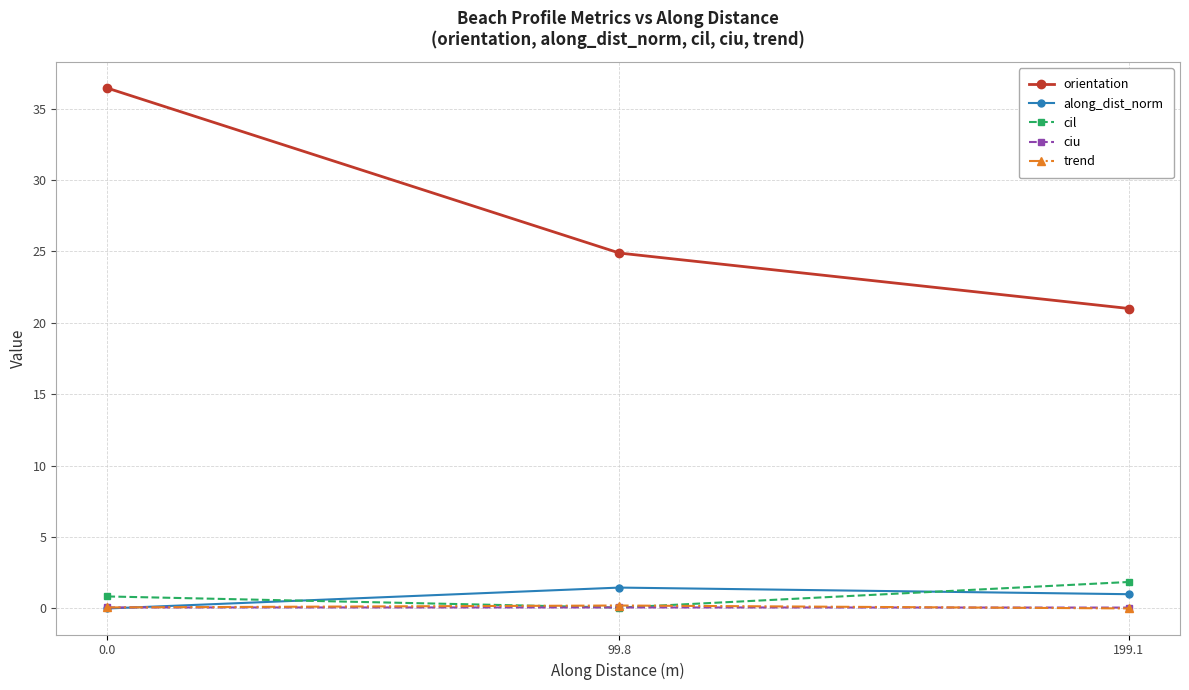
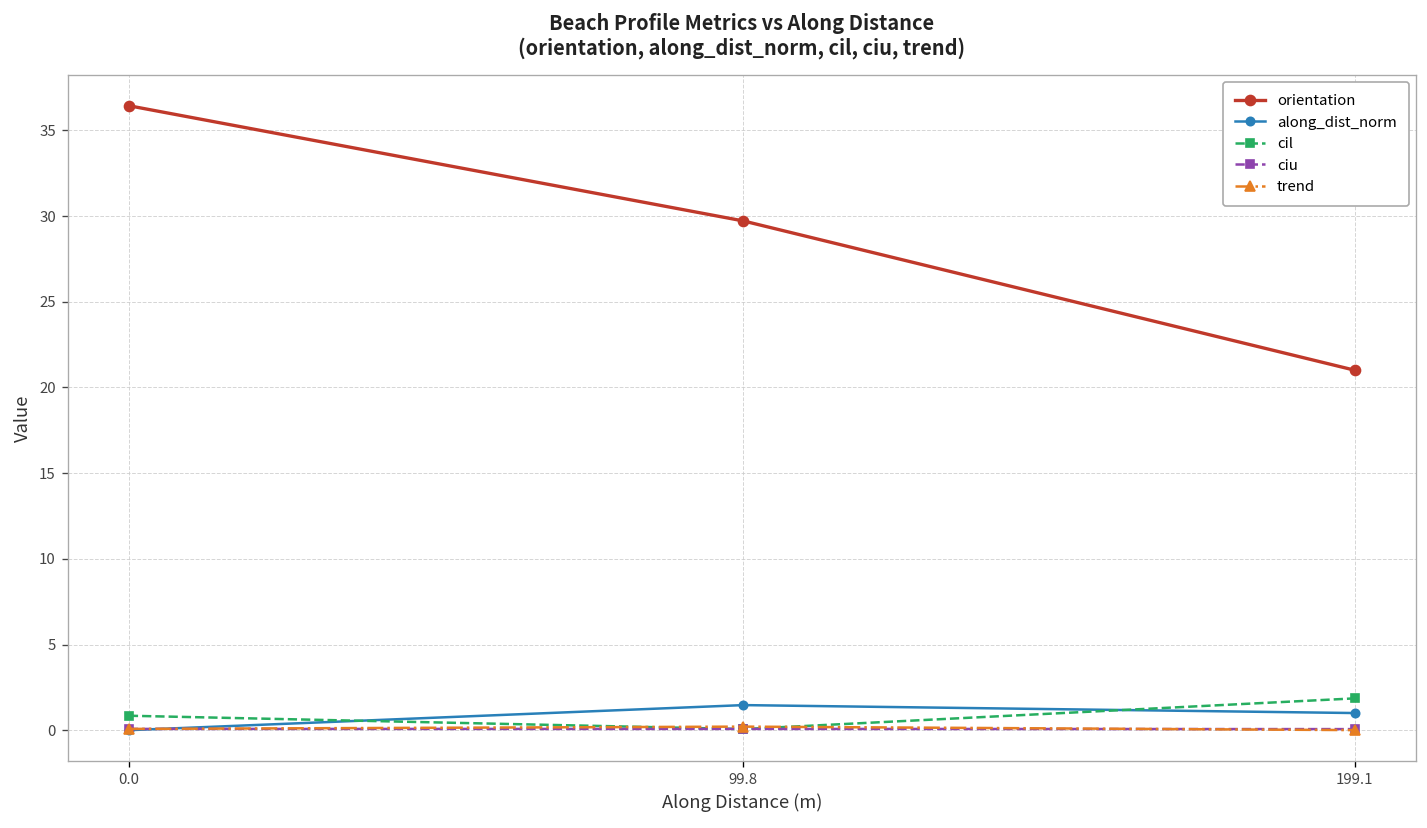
  {
    "orientation": {
      "0.0": 36.4,
-     "99.8": 24.9,
+     "99.8": 29.7,
      "199.1": 21.0
    },
    "along_dist_norm": {
      "99.8": 1.5,
      "199.1": 1.0
    },
    "cil": {
      "0.0": 0.8,
      "199.1": 1.9
    }
  }
